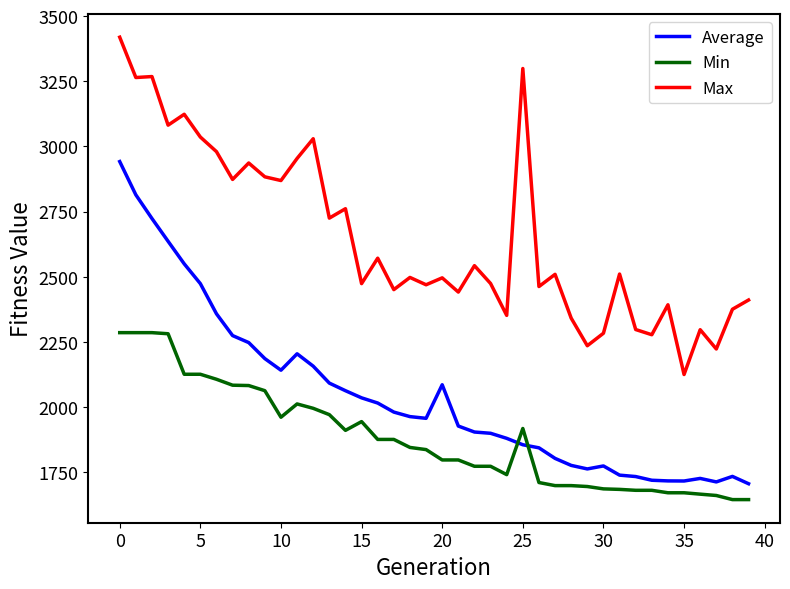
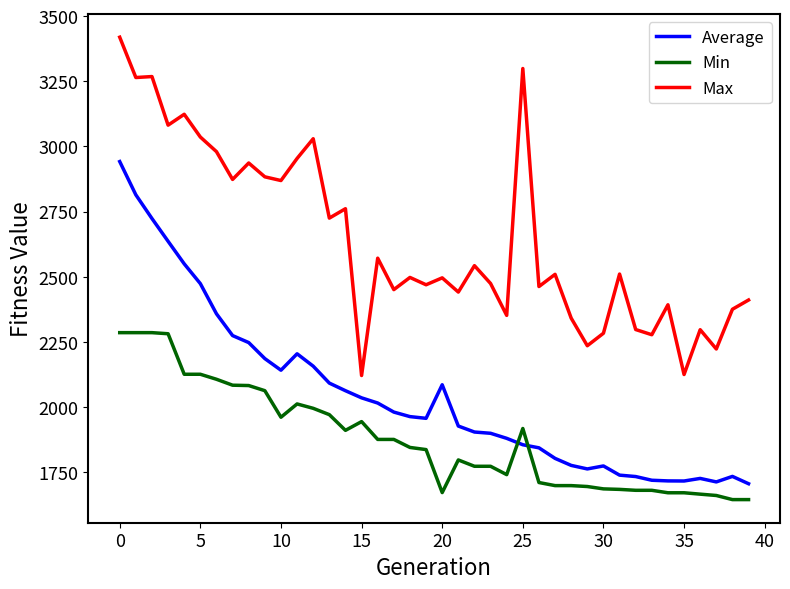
  {
    "Average": {
      "0": 2940,
      "5": 2470,
      "10": 2140,
      "15": 2040,
      "20": 2090,
      "25": 1860,
      "30": 1770,
      "35": 1720
    },
    "Min": {
      "0": 2290,
      "5": 2130,
      "10": 1960,
      "15": 1940,
-     "20": 1800,
+     "20": 1670,
      "25": 1920,
      "30": 1690,
      "35": 1670
    },
    "Max": {
      "0": 3420,
      "5": 3040,
      "10": 2870,
-     "15": 2470,
+     "15": 2120,
      "20": 2500,
      "25": 3300,
      "30": 2280,
      "35": 2120
    }
  }
